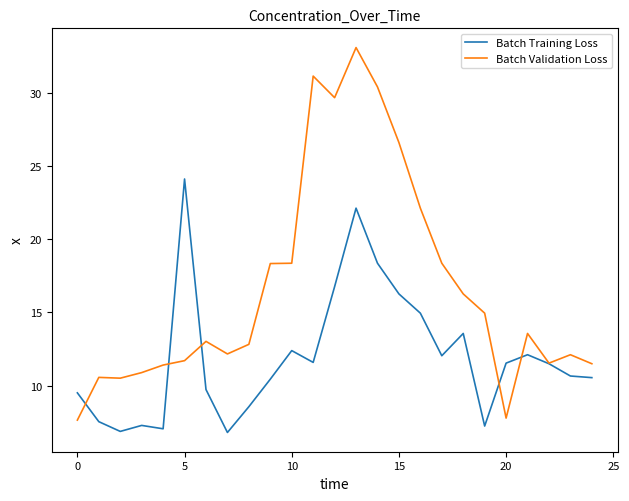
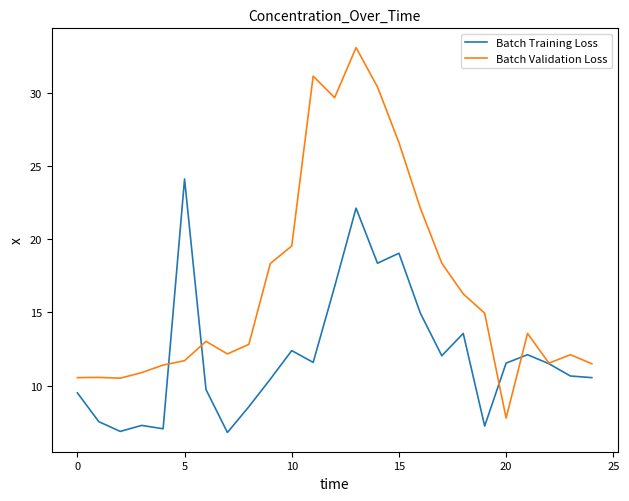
  {
    "Batch Training Loss": {
      "0": 9.5,
      "5": 24.1,
      "10": 12.4,
-     "15": 16.3,
+     "15": 19.0,
      "20": 11.5
    },
    "Batch Validation Loss": {
-     "0": 7.7,
+     "0": 10.5,
      "5": 11.7,
-     "10": 18.4,
+     "10": 19.5,
      "15": 26.6,
      "20": 7.8
    }
  }
